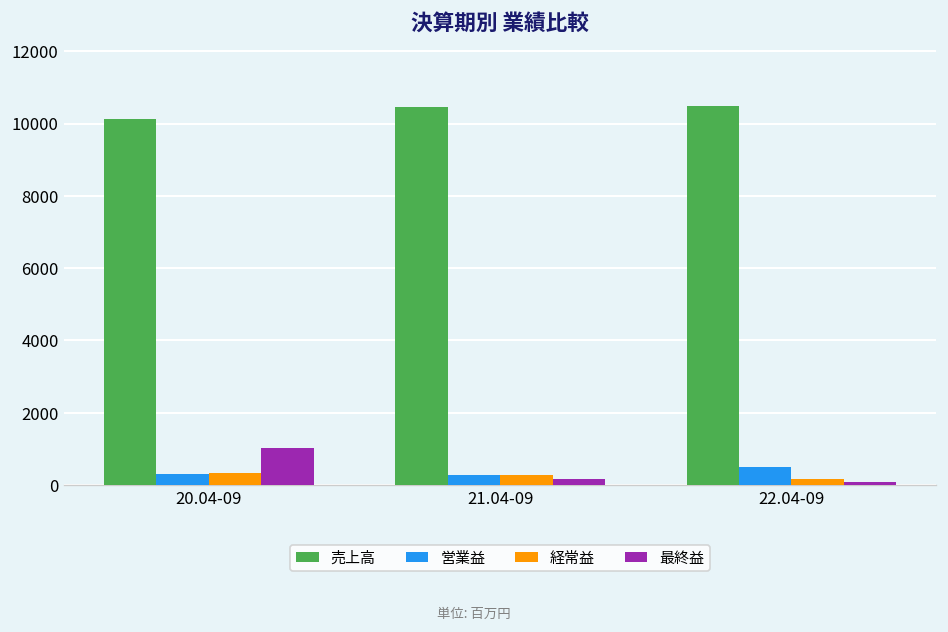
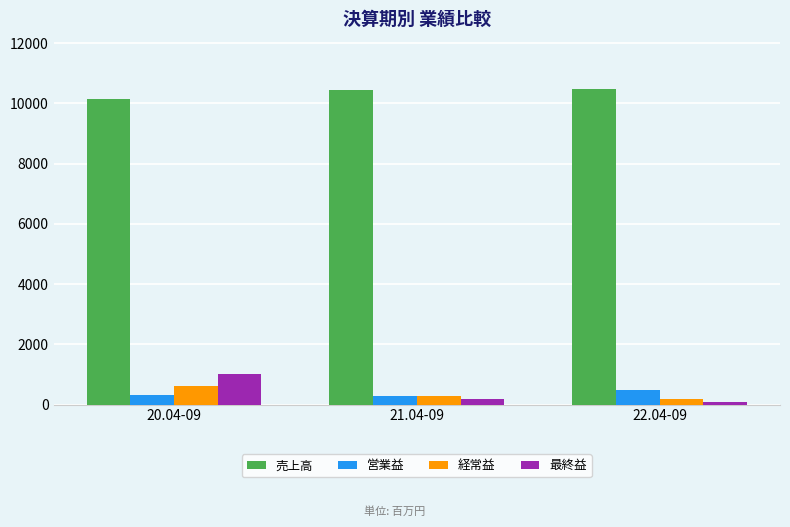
  {
    "売上高": {
      "20.04-09": 10100,
      "21.04-09": 10500,
      "22.04-09": 10500
    },
    "営業益": {
      "20.04-09": 300,
      "21.04-09": 300,
      "22.04-09": 500
    },
    "経常益": {
-     "20.04-09": 300,
+     "20.04-09": 600,
      "21.04-09": 300,
      "22.04-09": 200
    },
    "最終益": {
      "20.04-09": 1000,
      "21.04-09": 200,
      "22.04-09": 100
    }
  }
